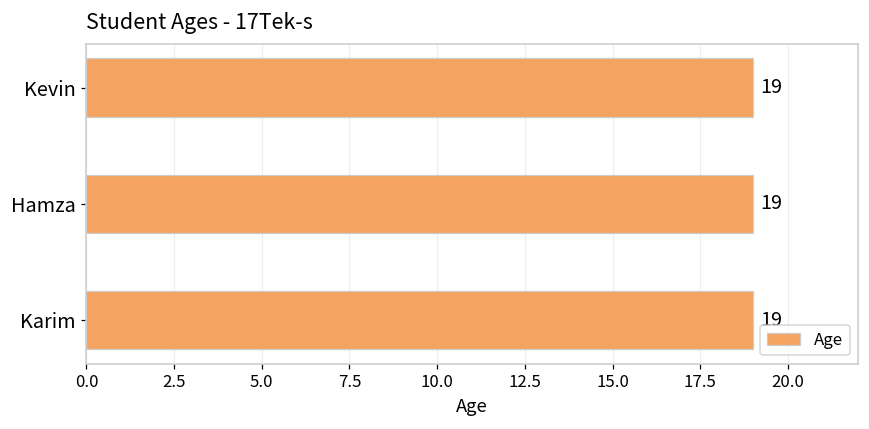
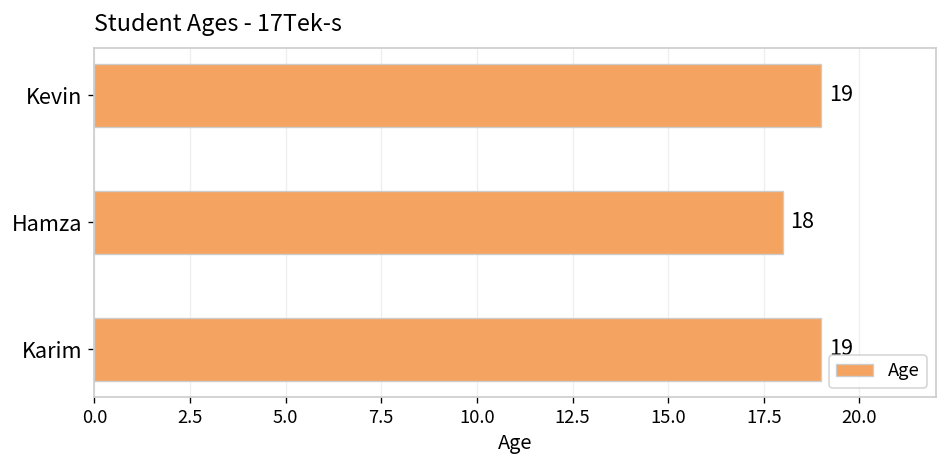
  {
    "Kevin": 19,
-   "Hamza": 19
+   "Hamza": 18
  }
